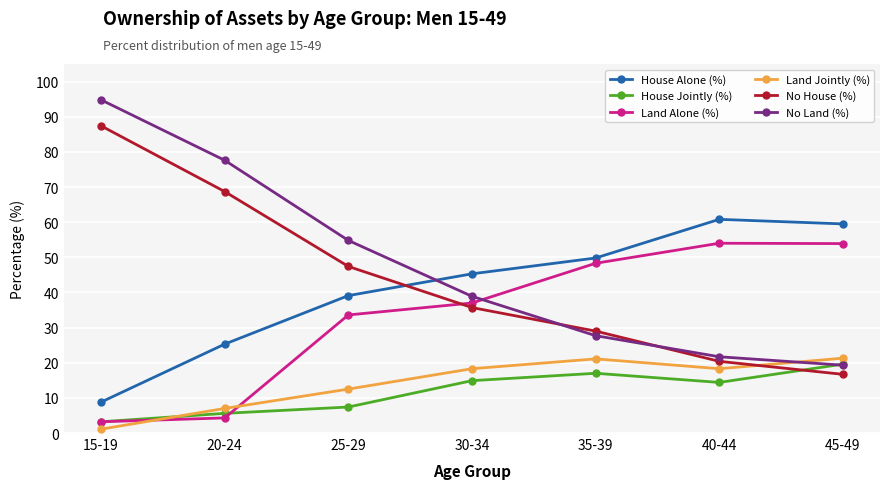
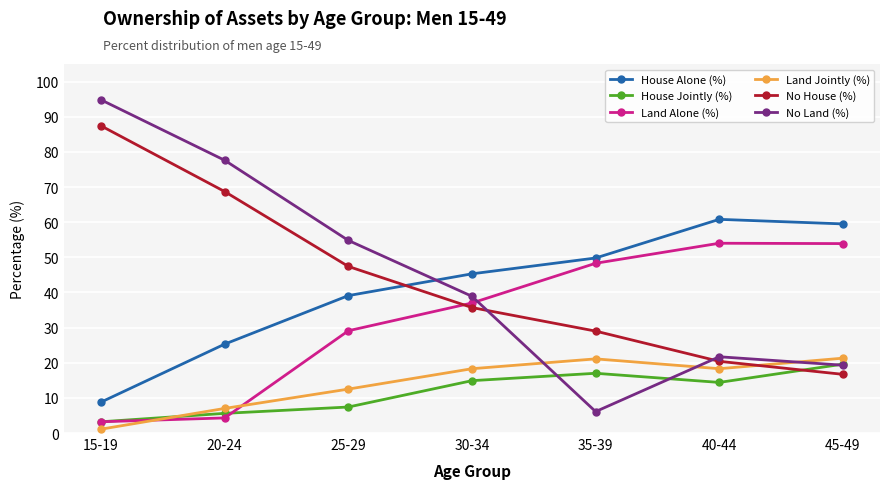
  {
    "House Alone (%)": {
      "15-19": 9,
      "20-24": 25,
      "25-29": 39,
      "30-34": 45,
      "35-39": 50,
      "40-44": 61,
      "45-49": 60
    },
    "House Jointly (%)": {
      "20-24": 6,
      "25-29": 7,
      "30-34": 15,
      "35-39": 17,
      "40-44": 14
    },
    "Land Alone (%)": {
      "20-24": 4,
-     "25-29": 34,
+     "25-29": 29,
      "30-34": 37,
      "35-39": 48,
      "40-44": 54,
      "45-49": 54
    },
    "Land Jointly (%)": {
      "15-19": 1,
      "20-24": 7,
      "25-29": 13,
      "30-34": 18,
      "35-39": 21,
      "40-44": 18,
      "45-49": 21
    },
    "No House (%)": {
      "15-19": 87,
      "20-24": 69,
      "25-29": 47,
      "30-34": 36,
      "35-39": 29,
      "40-44": 20,
      "45-49": 17
    },
    "No Land (%)": {
      "15-19": 95,
      "20-24": 78,
      "25-29": 55,
      "30-34": 39,
-     "35-39": 28,
+     "35-39": 6,
      "40-44": 22
    }
  }
